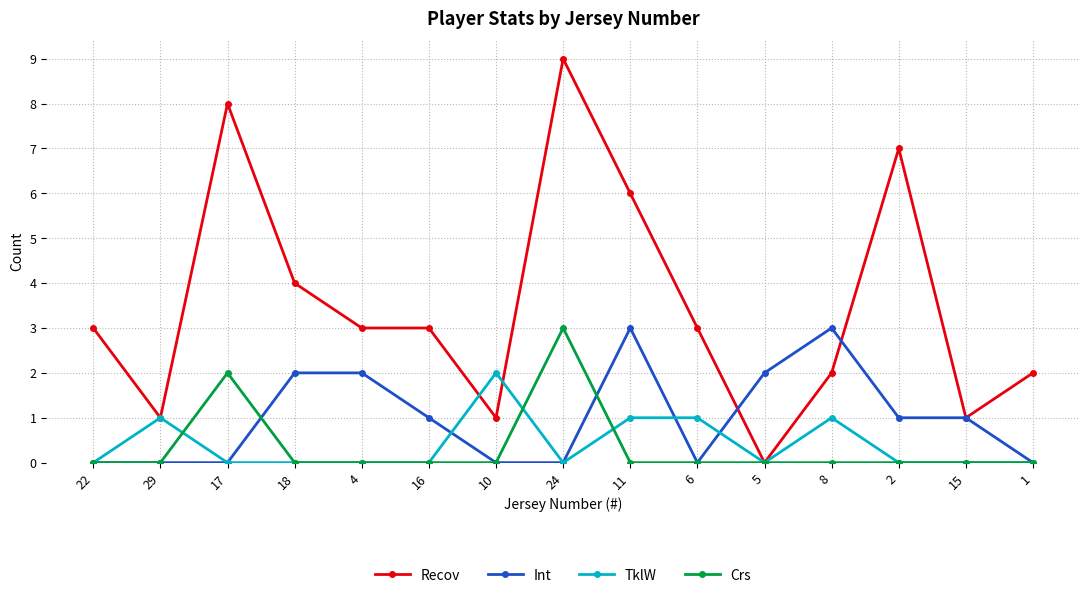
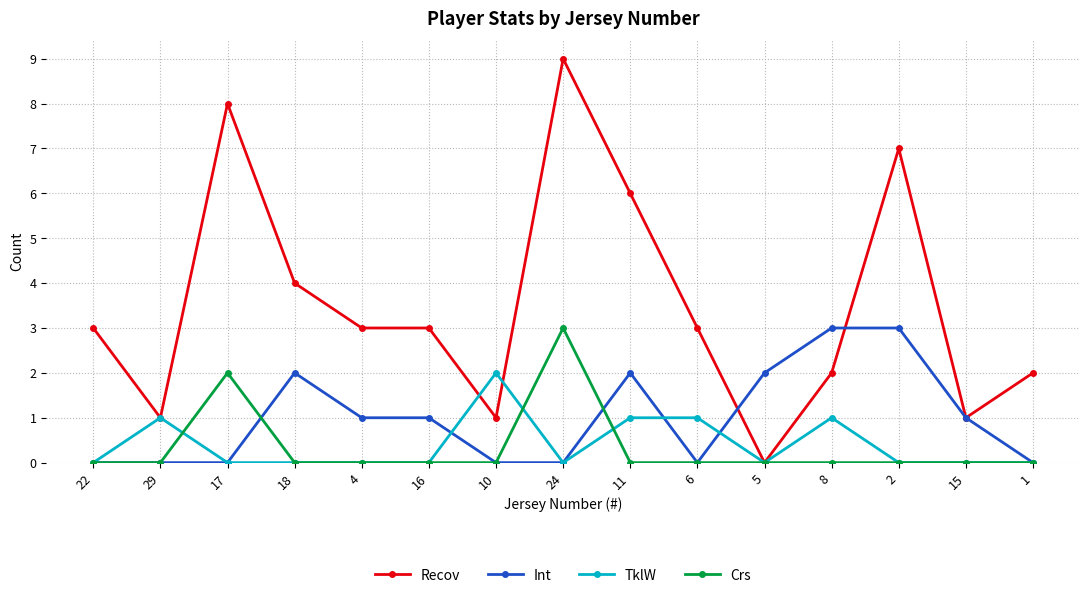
  {
    "Recov": {
      "22": 3,
      "17": 8,
      "18": 4,
      "4": 3,
      "16": 3,
      "10": 1,
      "24": 9,
      "11": 6,
      "6": 3,
      "8": 2,
      "2": 7,
      "1": 2
    },
    "Int": {
      "18": 2,
-     "4": 2,
+     "4": 1,
      "16": 1,
-     "11": 3,
+     "11": 2,
      "5": 2,
      "8": 3,
-     "2": 1
+     "2": 3
    },
    "TklW": {
      "10": 2,
      "11": 1,
      "6": 1,
      "8": 1
    },
    "Crs": {
      "17": 2,
      "24": 3,
      "11": 0,
      "8": 0
    }
  }
